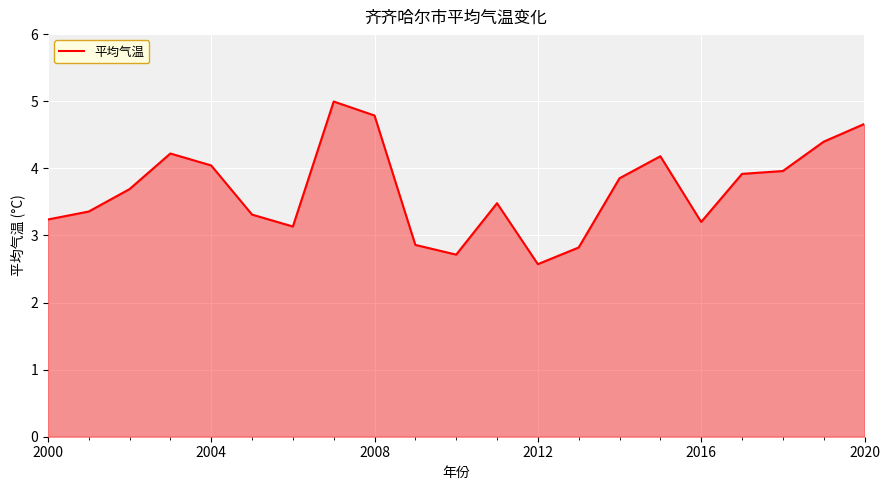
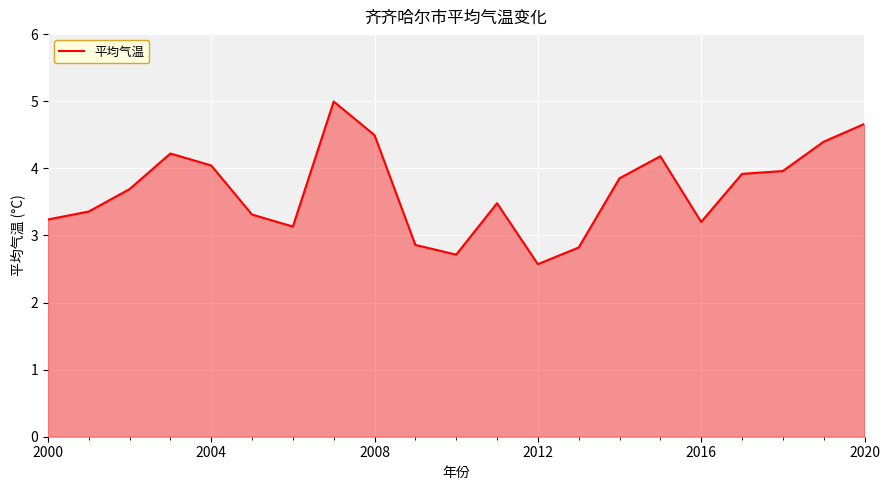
  {
    "2000": 3.2,
    "2004": 4.0,
-   "2008": 4.8,
+   "2008": 4.5,
    "2012": 2.6,
    "2016": 3.2,
    "2020": 4.7
  }
